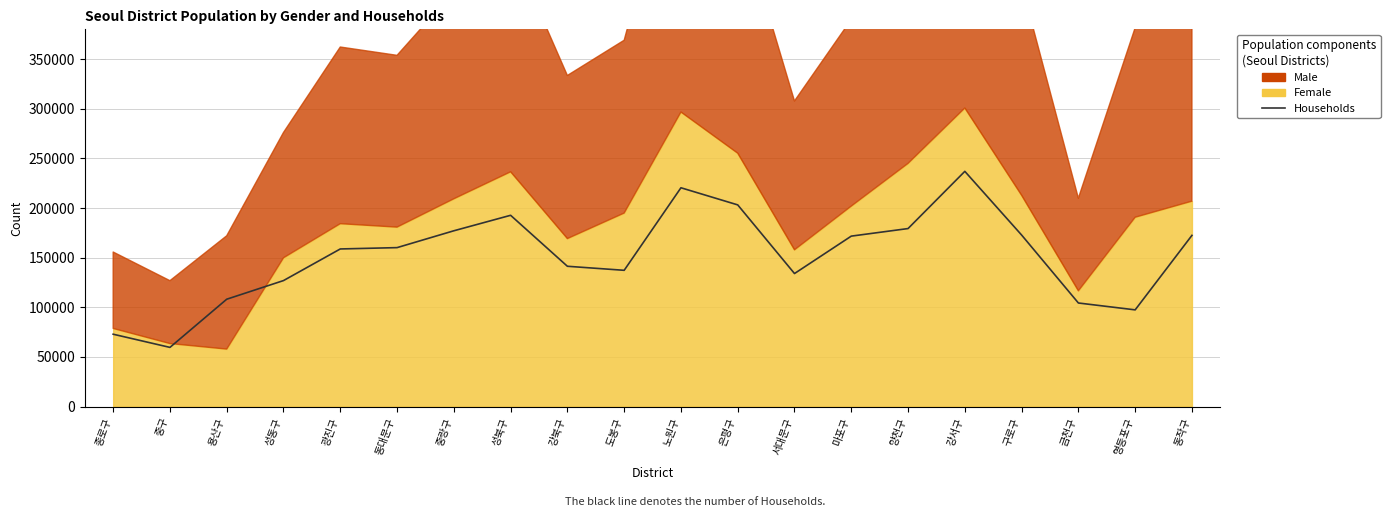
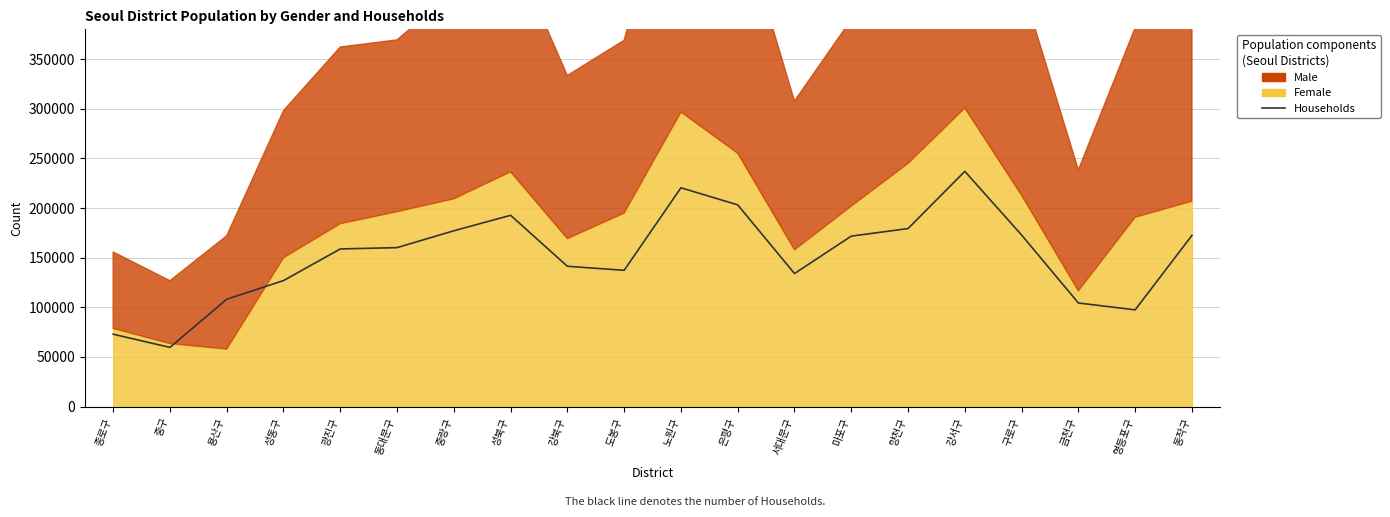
  {
    "Households": {
      "종로구": 70000,
      "중구": 60000,
      "용산구": 110000,
      "성동구": 130000,
      "광진구": 160000,
      "동대문구": 160000,
      "중랑구": 180000,
      "성북구": 190000,
      "강북구": 140000,
      "도봉구": 140000,
      "노원구": 220000,
      "은평구": 200000,
      "서대문구": 130000,
      "마포구": 170000,
      "양천구": 180000,
      "강서구": 240000,
      "구로구": 170000,
      "금천구": 100000,
      "영등포구": 100000,
      "동작구": 170000
    },
    "Female": {
      "종로구": 80000,
      "중구": 60000,
      "용산구": 60000,
      "성동구": 150000,
      "광진구": 180000,
-     "동대문구": 180000,
+     "동대문구": 200000,
      "중랑구": 210000,
      "성북구": 240000,
      "강북구": 170000,
      "도봉구": 190000,
      "노원구": 300000,
      "은평구": 260000,
      "서대문구": 160000,
      "마포구": 200000,
      "양천구": 240000,
      "강서구": 300000,
      "구로구": 210000,
      "금천구": 120000,
      "영등포구": 190000,
      "동작구": 210000
    },
    "Male": {
      "종로구": 80000,
      "중구": 60000,
      "용산구": 110000,
-     "성동구": 130000,
+     "성동구": 150000,
      "광진구": 180000,
      "동대문구": 170000,
      "강북구": 160000,
      "도봉구": 170000,
      "서대문구": 150000,
-     "금천구": 90000,
+     "금천구": 120000,
      "영등포구": 190000
    }
  }
